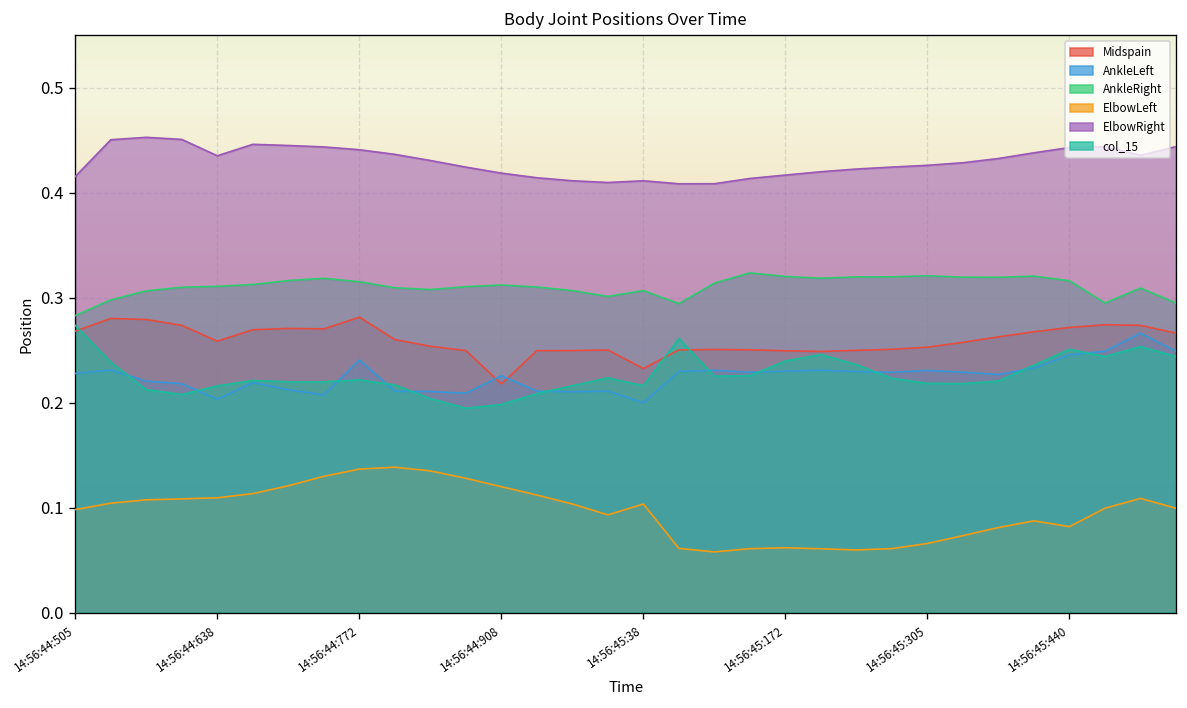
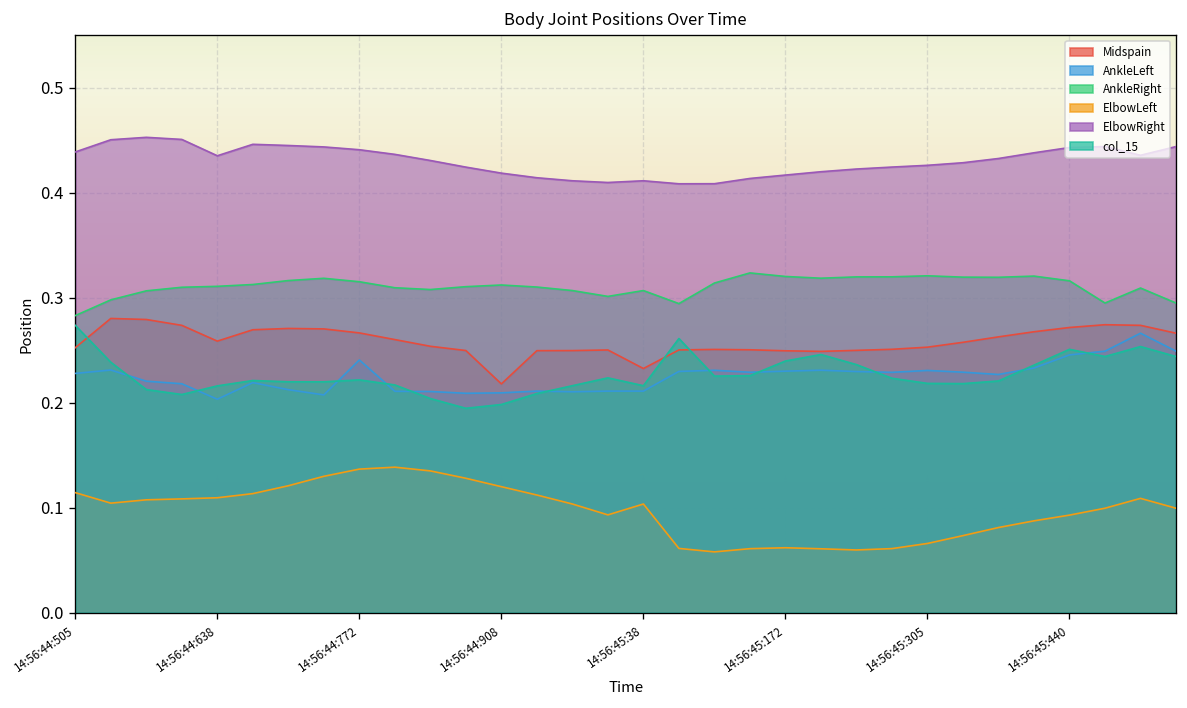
  {
    "Midspain": {
-     "14:56:44:505": 0.27,
+     "14:56:44:505": 0.25,
      "14:56:44:638": 0.26,
-     "14:56:44:772": 0.28,
+     "14:56:44:772": 0.27,
      "14:56:44:908": 0.22,
      "14:56:45:38": 0.23,
      "14:56:45:172": 0.25,
      "14:56:45:305": 0.25,
      "14:56:45:440": 0.27
    },
    "AnkleLeft": {
      "14:56:44:505": 0.23,
      "14:56:44:638": 0.20,
      "14:56:44:772": 0.24,
-     "14:56:44:908": 0.23,
-     "14:56:45:38": 0.20,
+     "14:56:44:908": 0.21,
+     "14:56:45:38": 0.21,
      "14:56:45:172": 0.23,
      "14:56:45:305": 0.23,
      "14:56:45:440": 0.25
    },
    "ElbowLeft": {
-     "14:56:44:505": 0.10,
+     "14:56:44:505": 0.11,
      "14:56:44:638": 0.11,
      "14:56:44:772": 0.14,
      "14:56:44:908": 0.12,
      "14:56:45:38": 0.10,
      "14:56:45:172": 0.06,
      "14:56:45:305": 0.07,
-     "14:56:45:440": 0.08
+     "14:56:45:440": 0.09
    },
    "ElbowRight": {
-     "14:56:44:505": 0.42,
+     "14:56:44:505": 0.44,
      "14:56:44:638": 0.44,
      "14:56:44:772": 0.44,
      "14:56:44:908": 0.42,
      "14:56:45:38": 0.41,
      "14:56:45:172": 0.42,
      "14:56:45:305": 0.43
    }
  }
